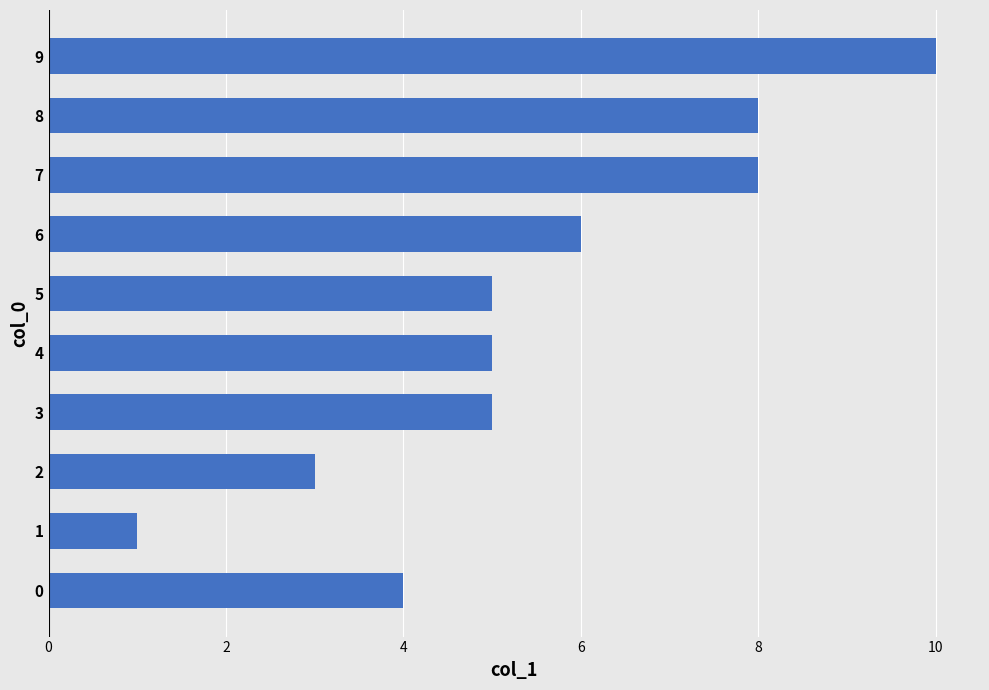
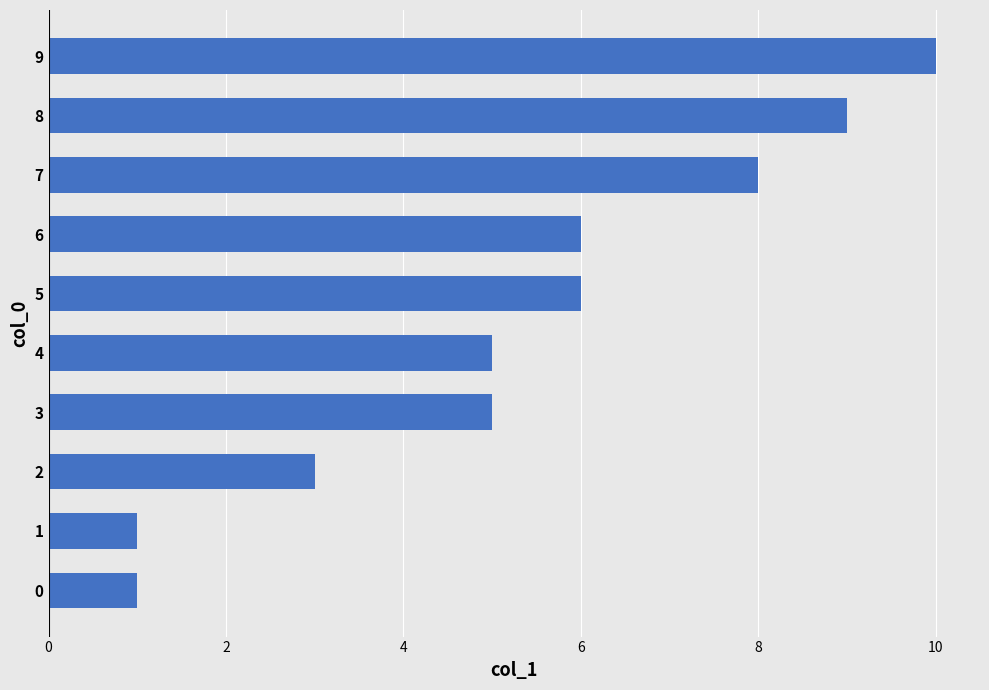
  {
    "9": 10,
-   "8": 8,
+   "8": 9,
    "7": 8,
    "6": 6,
-   "5": 5,
+   "5": 6,
    "4": 5,
    "3": 5,
    "2": 3,
    "1": 1,
-   "0": 4
+   "0": 1
  }
